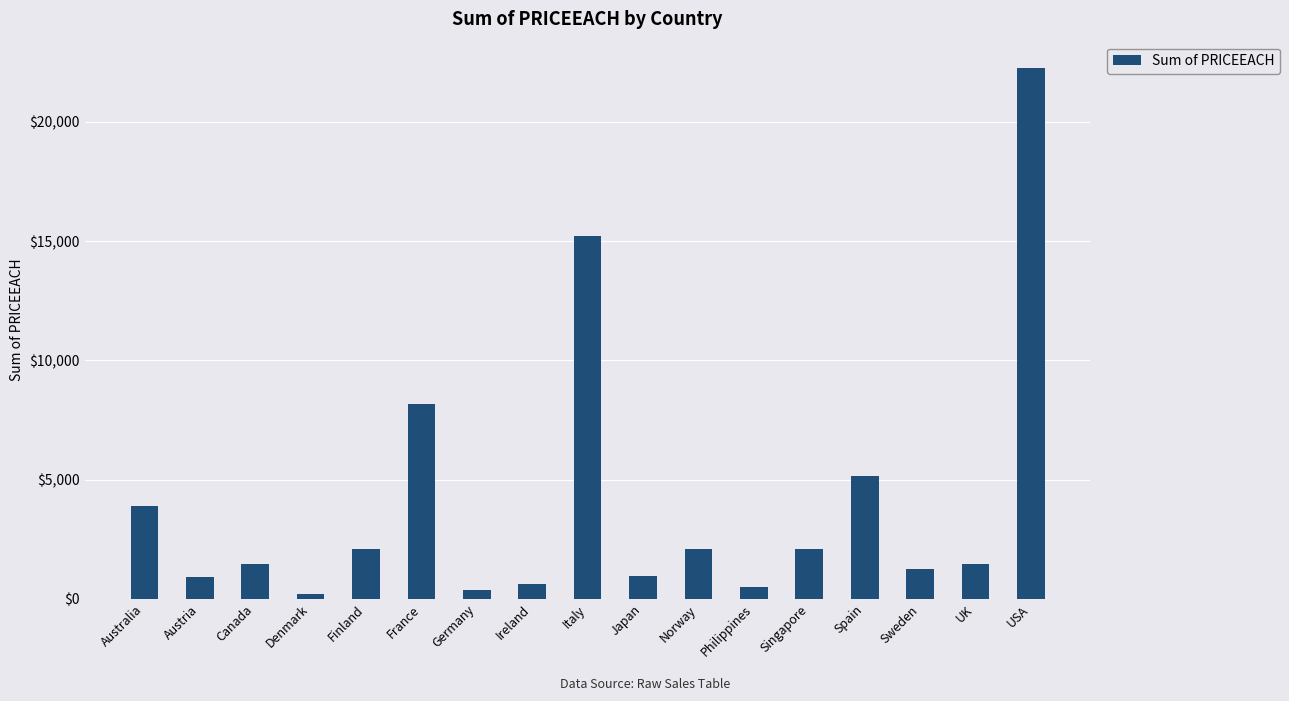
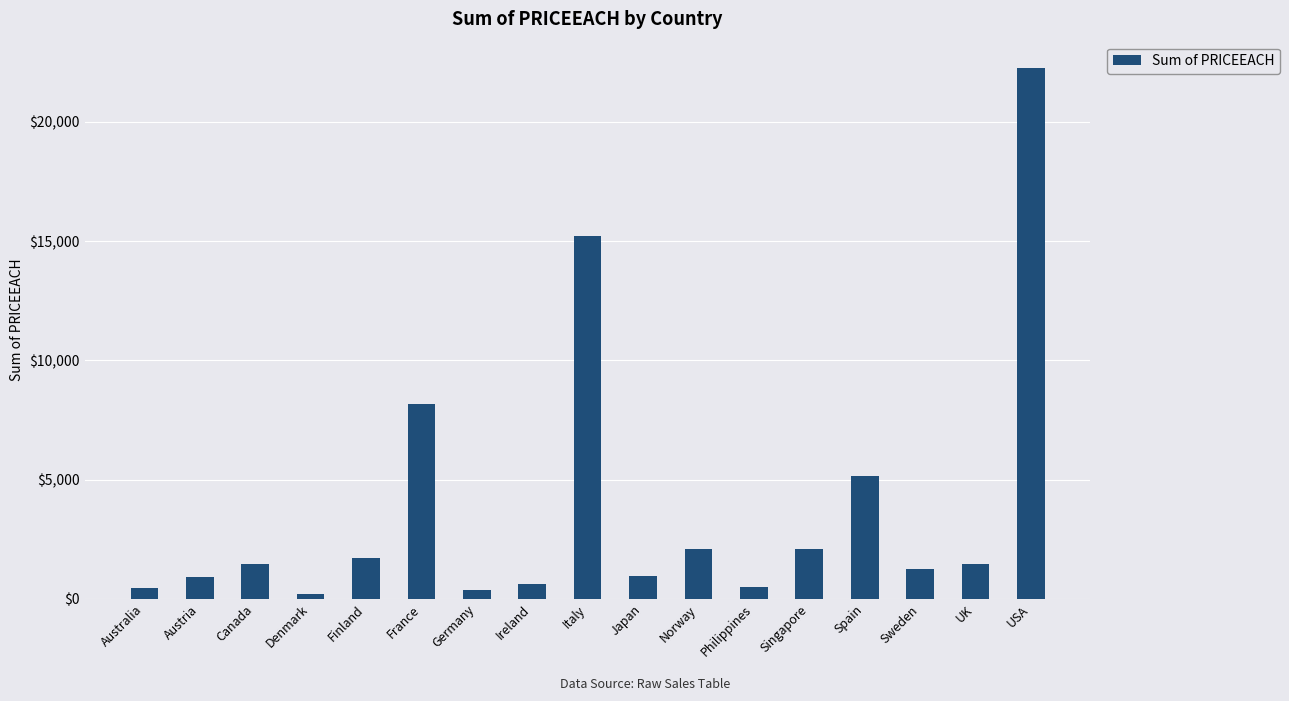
  {
-   "Australia": "$3,900",
+   "Australia": "$500",
    "Austria": "$900",
    "Canada": "$1,500",
    "Denmark": "$200",
-   "Finland": "$2,100",
+   "Finland": "$1,700",
    "France": "$8,200",
    "Germany": "$400",
    "Ireland": "$600",
    "Italy": "$15,200",
    "Japan": "$900",
    "Norway": "$2,100",
    "Philippines": "$500",
    "Singapore": "$2,100",
    "Spain": "$5,200",
    "Sweden": "$1,300",
    "UK": "$1,400",
    "USA": "$22,200"
  }
